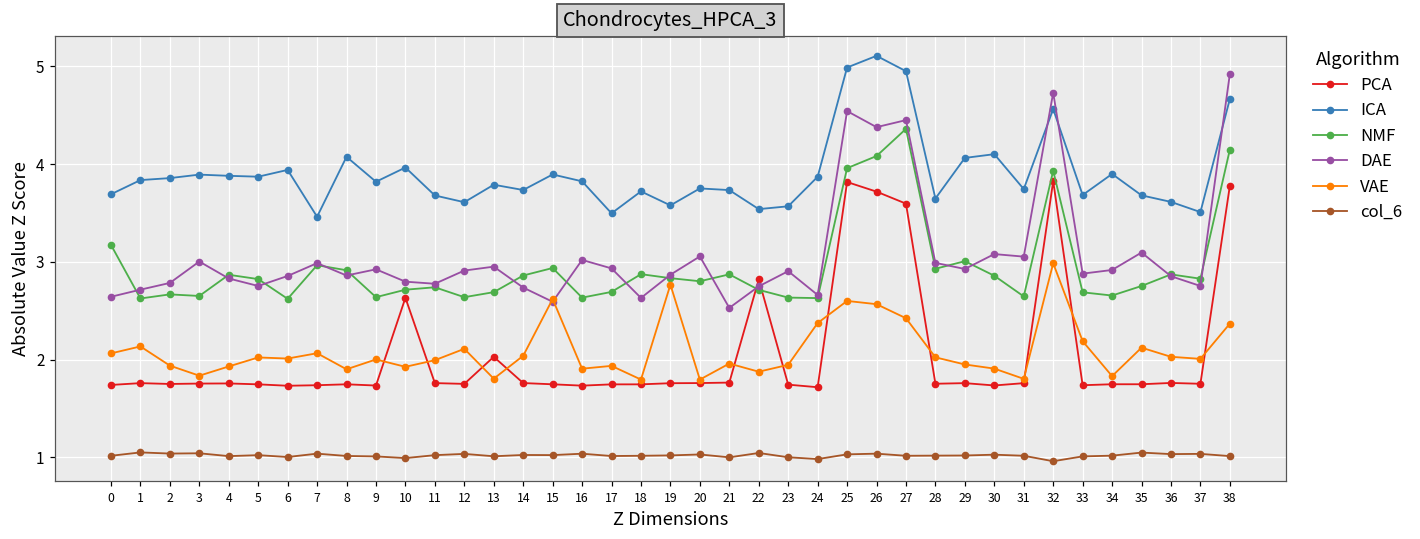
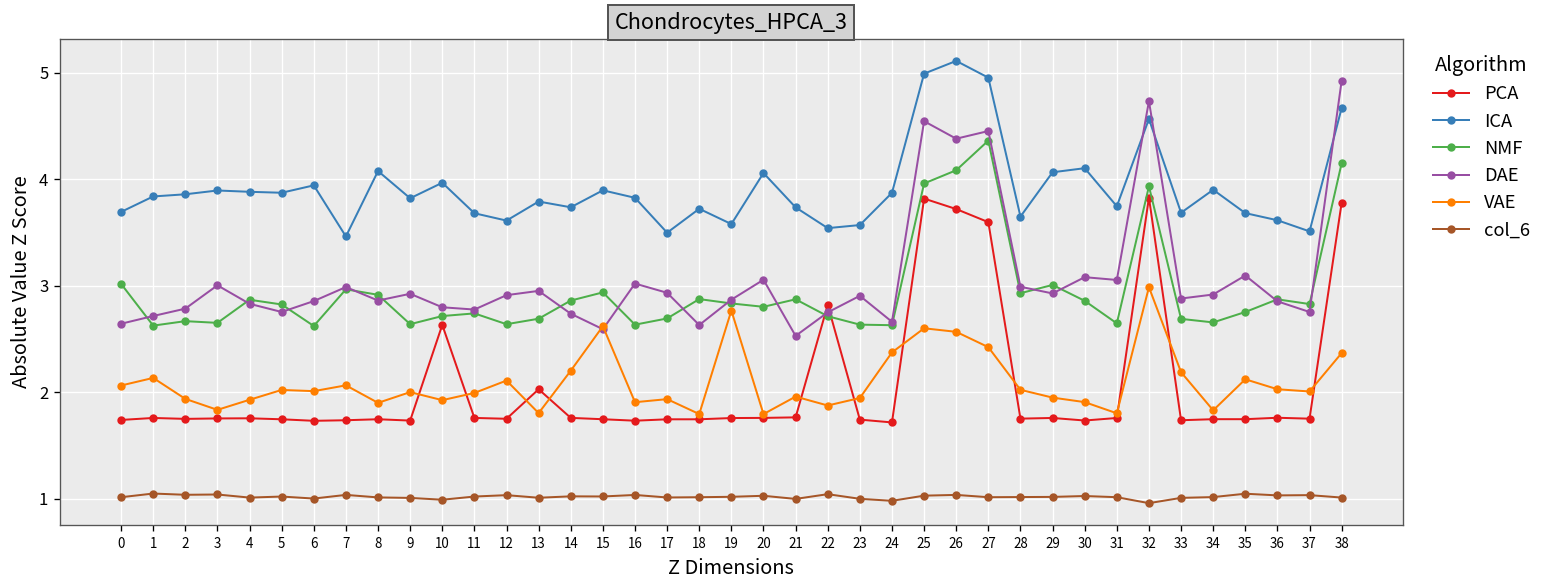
  {
    "ICA": {
      "0": 3.7,
      "1": 3.8,
      "2": 3.9,
      "3": 3.9,
      "4": 3.9,
      "5": 3.9,
      "6": 3.9,
      "7": 3.5,
      "8": 4.1,
      "9": 3.8,
      "10": 4.0,
      "11": 3.7,
      "12": 3.6,
      "13": 3.8,
      "14": 3.7,
      "15": 3.9,
      "16": 3.8,
      "17": 3.5,
      "18": 3.7,
      "19": 3.6,
-     "20": 3.8,
+     "20": 4.1,
      "21": 3.7,
      "22": 3.5,
      "23": 3.6,
      "24": 3.9,
      "25": 5.0,
      "26": 5.1,
      "27": 5.0,
      "28": 3.6,
      "29": 4.1,
      "30": 4.1,
      "31": 3.7,
      "32": 4.6,
      "33": 3.7,
      "34": 3.9,
      "35": 3.7,
      "36": 3.6,
      "37": 3.5,
      "38": 4.7
    },
    "NMF": {
-     "0": 3.2,
+     "0": 3.0,
      "1": 2.6,
      "2": 2.7,
      "3": 2.7,
      "4": 2.9,
      "5": 2.8,
      "6": 2.6,
      "8": 2.9,
      "9": 2.6,
      "10": 2.7,
      "11": 2.7,
      "12": 2.6,
      "13": 2.7,
      "14": 2.9,
      "15": 2.9,
      "16": 2.6,
      "17": 2.7,
      "18": 2.9,
      "19": 2.8,
      "20": 2.8,
      "21": 2.9,
      "22": 2.7,
      "23": 2.6,
      "24": 2.6,
      "25": 4.0,
      "26": 4.1,
      "27": 4.4,
      "28": 2.9,
      "29": 3.0,
      "30": 2.9,
      "31": 2.6,
      "32": 3.9,
      "33": 2.7,
      "34": 2.7,
      "35": 2.8,
      "37": 2.8,
      "38": 4.1
    },
    "VAE": {
      "0": 2.1,
      "1": 2.1,
      "2": 1.9,
      "3": 1.8,
      "4": 1.9,
      "5": 2.0,
      "6": 2.0,
      "7": 2.1,
      "8": 1.9,
      "9": 2.0,
      "10": 1.9,
      "11": 2.0,
      "12": 2.1,
      "13": 1.8,
-     "14": 2.0,
+     "14": 2.2,
      "16": 1.9,
      "17": 1.9,
      "18": 1.8,
      "19": 2.8,
      "20": 1.8,
      "21": 2.0,
      "22": 1.9,
      "23": 1.9,
      "24": 2.4,
      "25": 2.6,
      "26": 2.6,
      "27": 2.4,
      "28": 2.0,
      "29": 1.9,
      "30": 1.9,
      "31": 1.8,
      "32": 3.0,
      "33": 2.2,
      "34": 1.8,
      "35": 2.1,
      "36": 2.0,
      "37": 2.0,
      "38": 2.4
    }
  }
